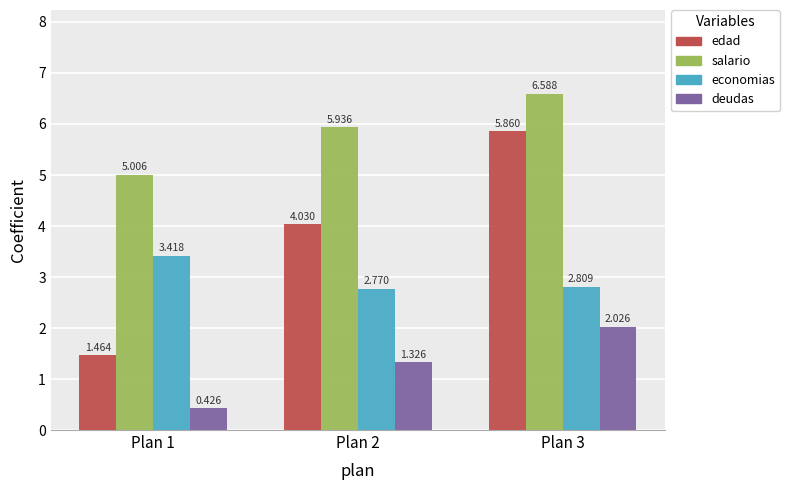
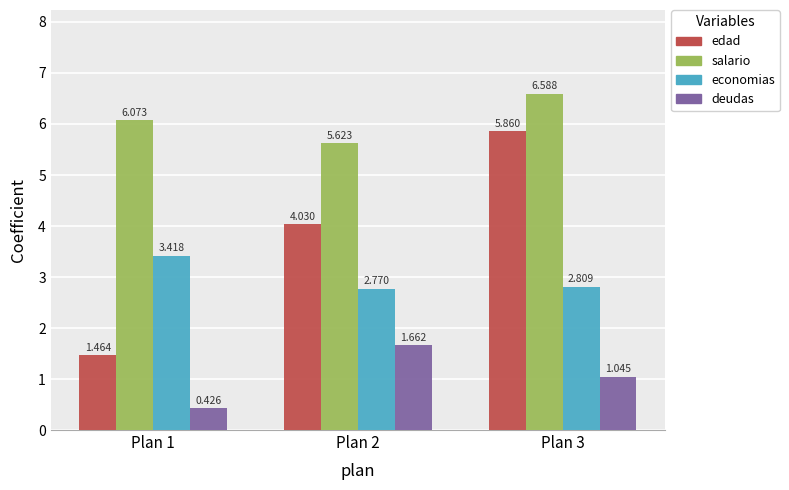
  {
    "edad": {
      "Plan 1": 1.464,
      "Plan 2": 4.030,
      "Plan 3": 5.860
    },
    "salario": {
-     "Plan 1": 5.006,
-     "Plan 2": 5.936,
+     "Plan 1": 6.073,
+     "Plan 2": 5.623,
      "Plan 3": 6.588
    },
    "economias": {
      "Plan 1": 3.418,
      "Plan 2": 2.770,
      "Plan 3": 2.809
    },
    "deudas": {
      "Plan 1": 0.426,
-     "Plan 2": 1.326,
-     "Plan 3": 2.026
+     "Plan 2": 1.662,
+     "Plan 3": 1.045
    }
  }
